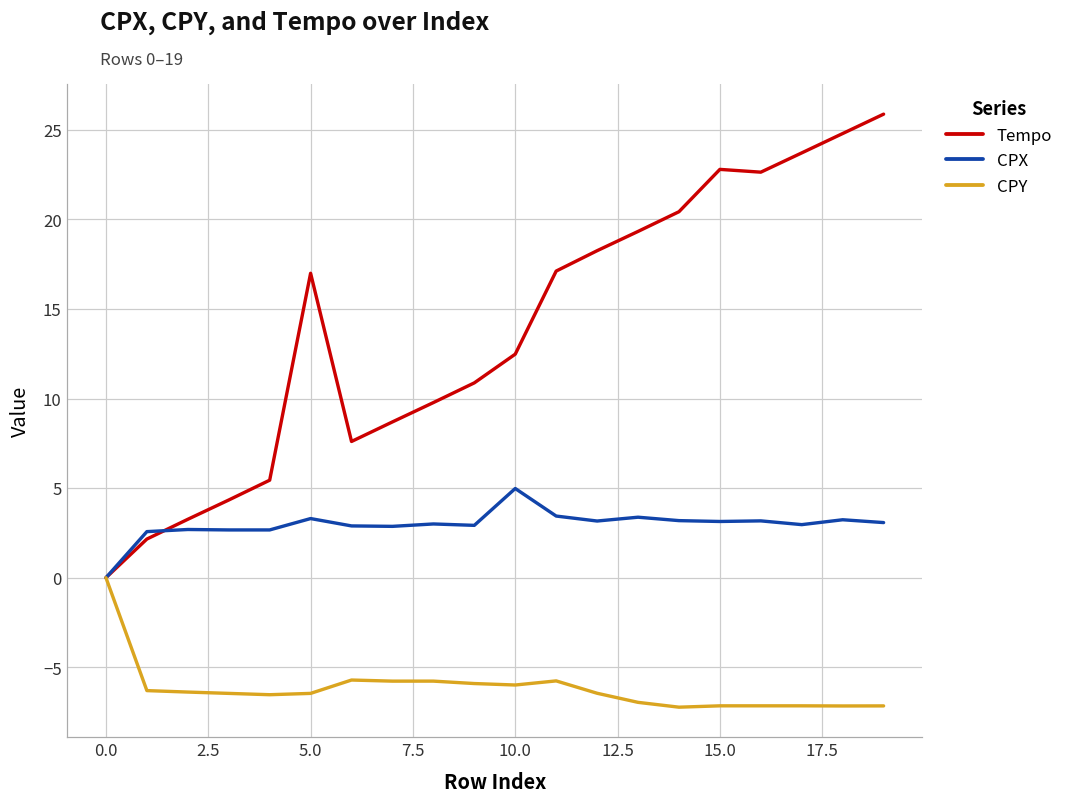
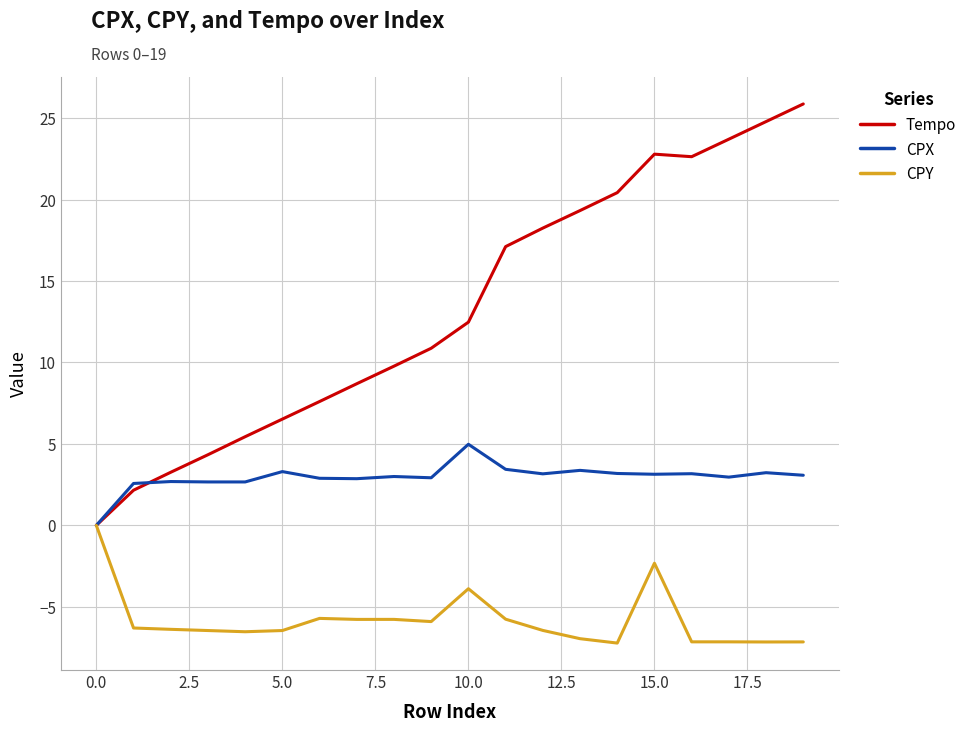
  {
    "Tempo": {
-     "5.0": 17.0,
+     "5.0": 6.5,
      "10.0": 12.5,
      "15.0": 22.8
    },
    "CPX": {
      "5.0": 3.3,
      "10.0": 5.0,
      "15.0": 3.1
    },
    "CPY": {
      "5.0": -6.5,
-     "10.0": -6.0,
-     "15.0": -7.1
+     "10.0": -3.9,
+     "15.0": -2.3
    }
  }
